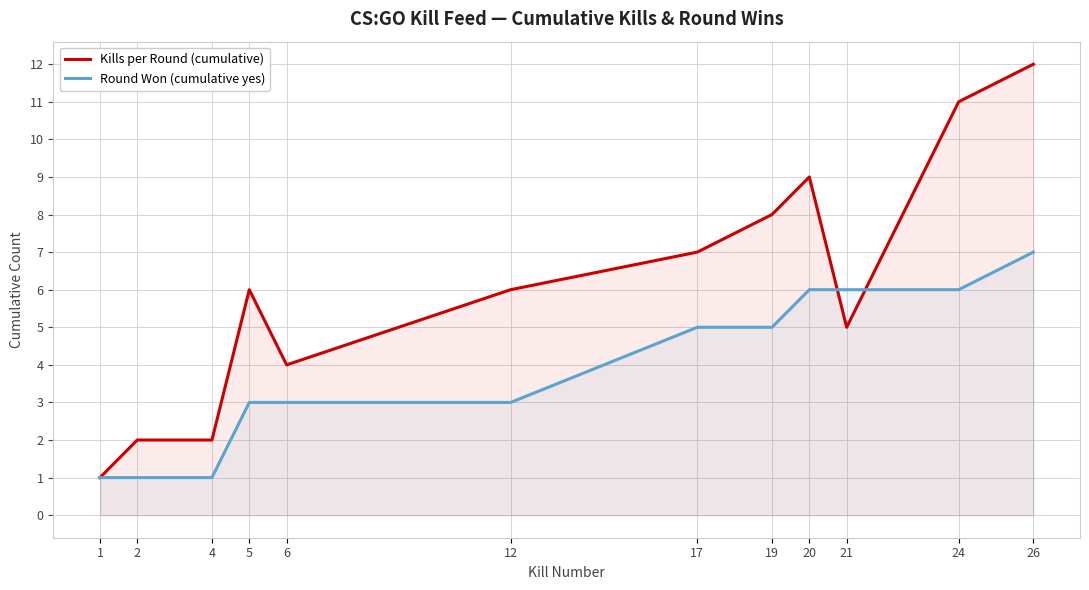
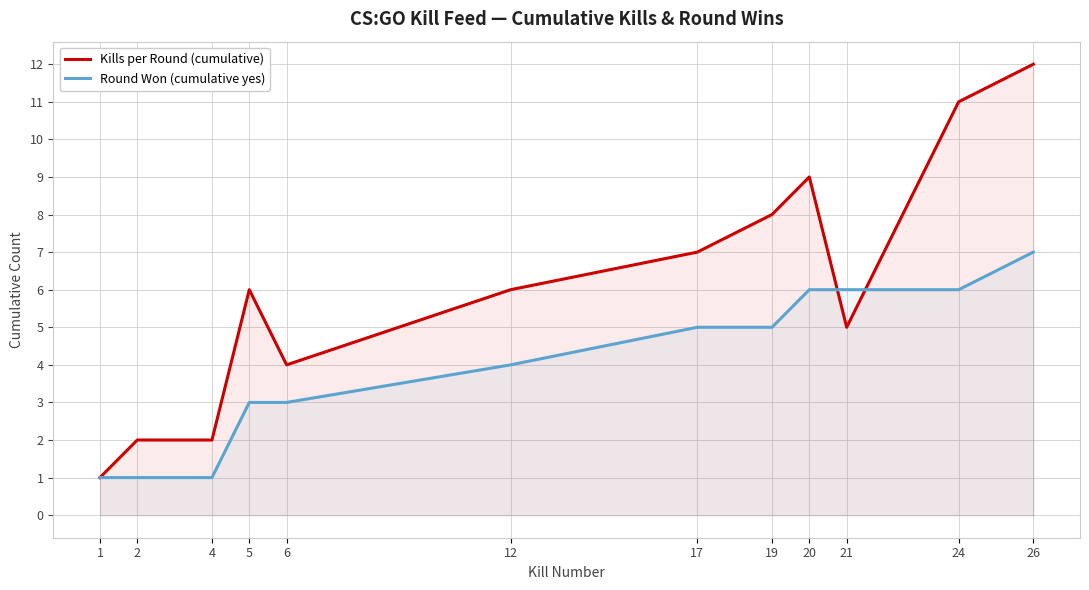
  {
    "Kills per Round (cumulative)": {
      "2": 2,
      "4": 2,
      "5": 6,
      "6": 4,
      "12": 6,
      "17": 7,
      "19": 8,
      "20": 9,
      "21": 5,
      "24": 11,
      "26": 12
    },
    "Round Won (cumulative yes)": {
      "2": 1,
      "4": 1,
      "5": 3,
      "6": 3,
-     "12": 3,
+     "12": 4,
      "17": 5,
      "19": 5,
      "20": 6,
      "21": 6,
      "24": 6,
      "26": 7
    }
  }
